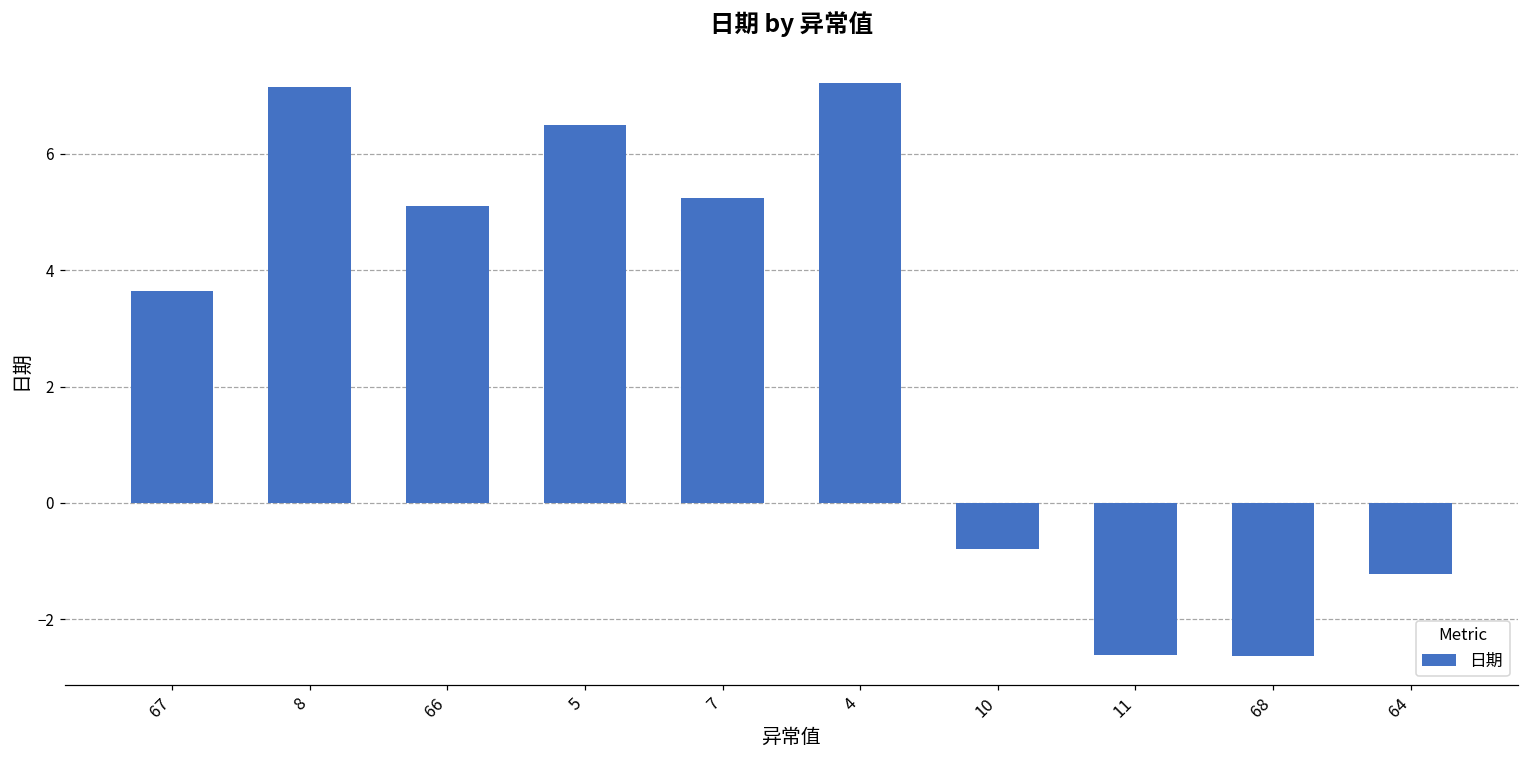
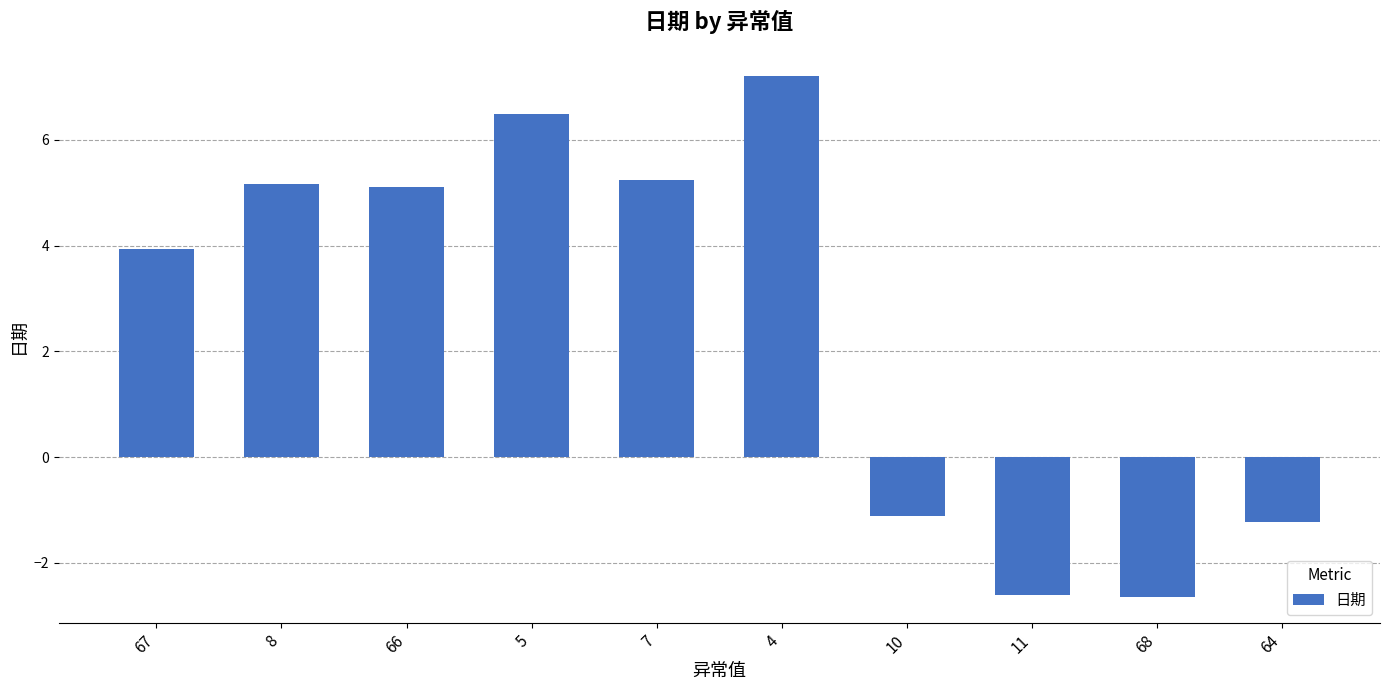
  {
-   "67": 3.6,
-   "8": 7.2,
+   "67": 3.9,
+   "8": 5.2,
    "66": 5.1,
    "5": 6.5,
    "7": 5.2,
    "4": 7.2,
-   "10": -0.8,
+   "10": -1.1,
    "11": -2.6,
    "68": -2.6,
    "64": -1.2
  }
